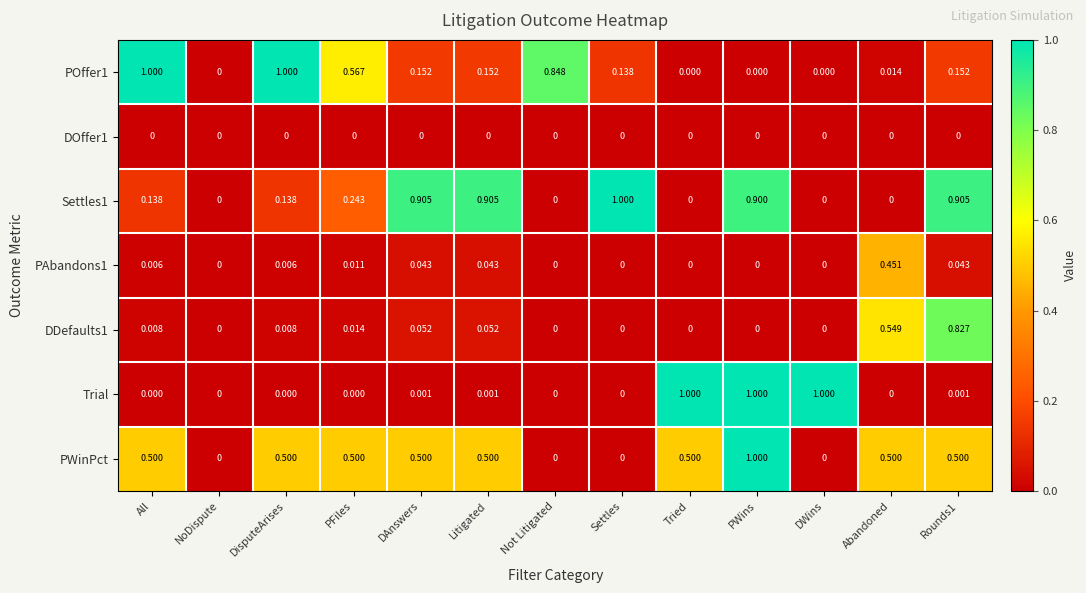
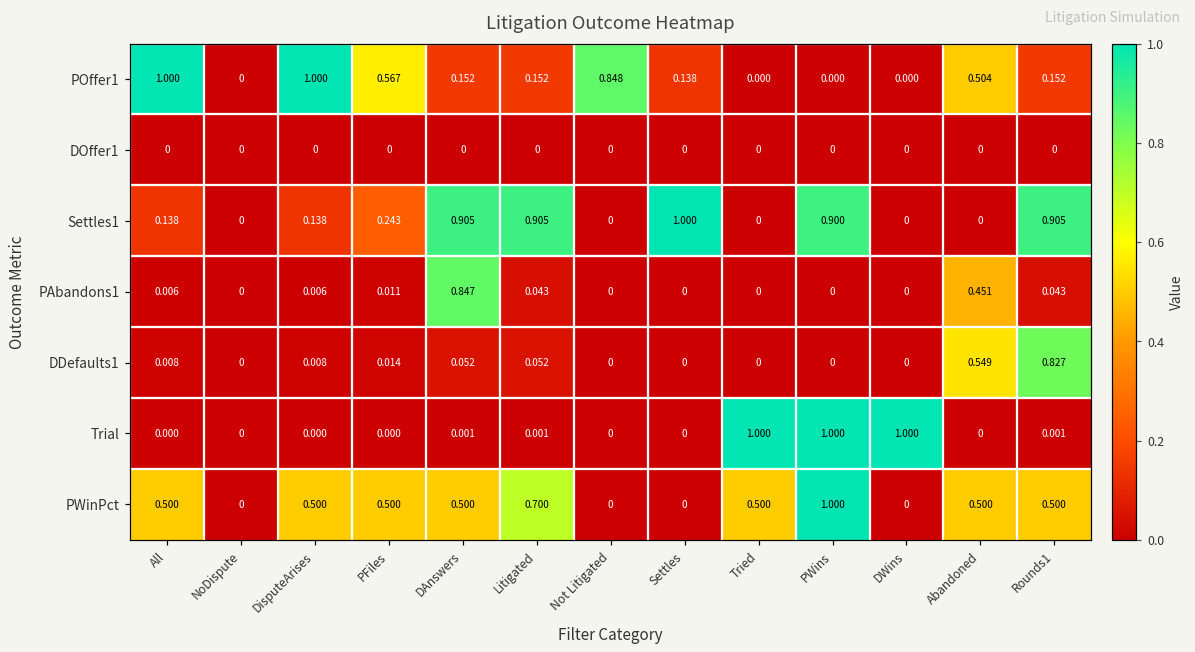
  {
    "POffer1": {
      "All": 1.000,
      "NoDispute": 0,
      "DisputeArises": 1.000,
      "PFiles": 0.567,
      "DAnswers": 0.152,
      "Litigated": 0.152,
      "Not Litigated": 0.848,
      "Settles": 0.138,
      "Tried": 0.000,
      "PWins": 0.000,
      "DWins": 0.000,
-     "Abandoned": 0.014,
+     "Abandoned": 0.504,
      "Rounds1": 0.152
    },
    "DOffer1": {
      "All": 0,
      "NoDispute": 0,
      "DisputeArises": 0,
      "PFiles": 0,
      "DAnswers": 0,
      "Litigated": 0,
      "Not Litigated": 0,
      "Settles": 0,
      "Tried": 0,
      "PWins": 0,
      "DWins": 0,
      "Abandoned": 0,
      "Rounds1": 0
    },
    "Settles1": {
      "All": 0.138,
      "NoDispute": 0,
      "DisputeArises": 0.138,
      "PFiles": 0.243,
      "DAnswers": 0.905,
      "Litigated": 0.905,
      "Not Litigated": 0,
      "Settles": 1.000,
      "Tried": 0,
      "PWins": 0.900,
      "DWins": 0,
      "Abandoned": 0,
      "Rounds1": 0.905
    },
    "PAbandons1": {
      "All": 0.006,
      "NoDispute": 0,
      "DisputeArises": 0.006,
      "PFiles": 0.011,
-     "DAnswers": 0.043,
+     "DAnswers": 0.847,
      "Litigated": 0.043,
      "Not Litigated": 0,
      "Settles": 0,
      "Tried": 0,
      "PWins": 0,
      "DWins": 0,
      "Abandoned": 0.451,
      "Rounds1": 0.043
    },
    "DDefaults1": {
      "All": 0.008,
      "NoDispute": 0,
      "DisputeArises": 0.008,
      "PFiles": 0.014,
      "DAnswers": 0.052,
      "Litigated": 0.052,
      "Not Litigated": 0,
      "Settles": 0,
      "Tried": 0,
      "PWins": 0,
      "DWins": 0,
      "Abandoned": 0.549,
      "Rounds1": 0.827
    },
    "Trial": {
      "All": 0.000,
      "NoDispute": 0,
      "DisputeArises": 0.000,
      "PFiles": 0.000,
      "DAnswers": 0.001,
      "Litigated": 0.001,
      "Not Litigated": 0,
      "Settles": 0,
      "Tried": 1.000,
      "PWins": 1.000,
      "DWins": 1.000,
      "Abandoned": 0,
      "Rounds1": 0.001
    },
    "PWinPct": {
      "All": 0.500,
      "NoDispute": 0,
      "DisputeArises": 0.500,
      "PFiles": 0.500,
      "DAnswers": 0.500,
-     "Litigated": 0.500,
+     "Litigated": 0.700,
      "Not Litigated": 0,
      "Settles": 0,
      "Tried": 0.500,
      "PWins": 1.000,
      "DWins": 0,
      "Abandoned": 0.500,
      "Rounds1": 0.500
    }
  }
